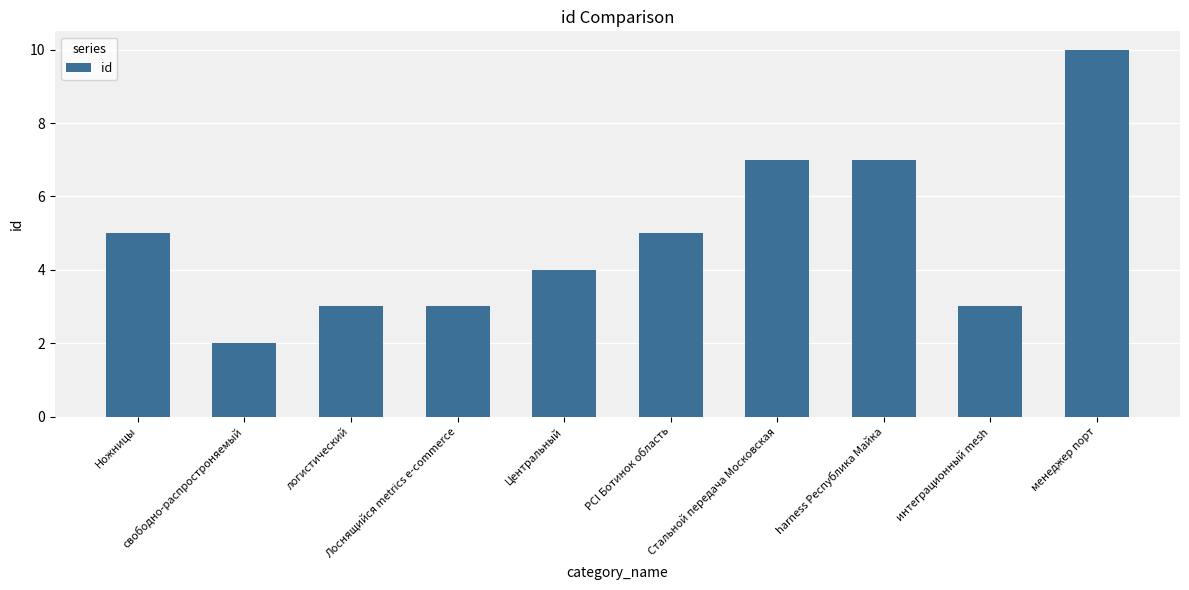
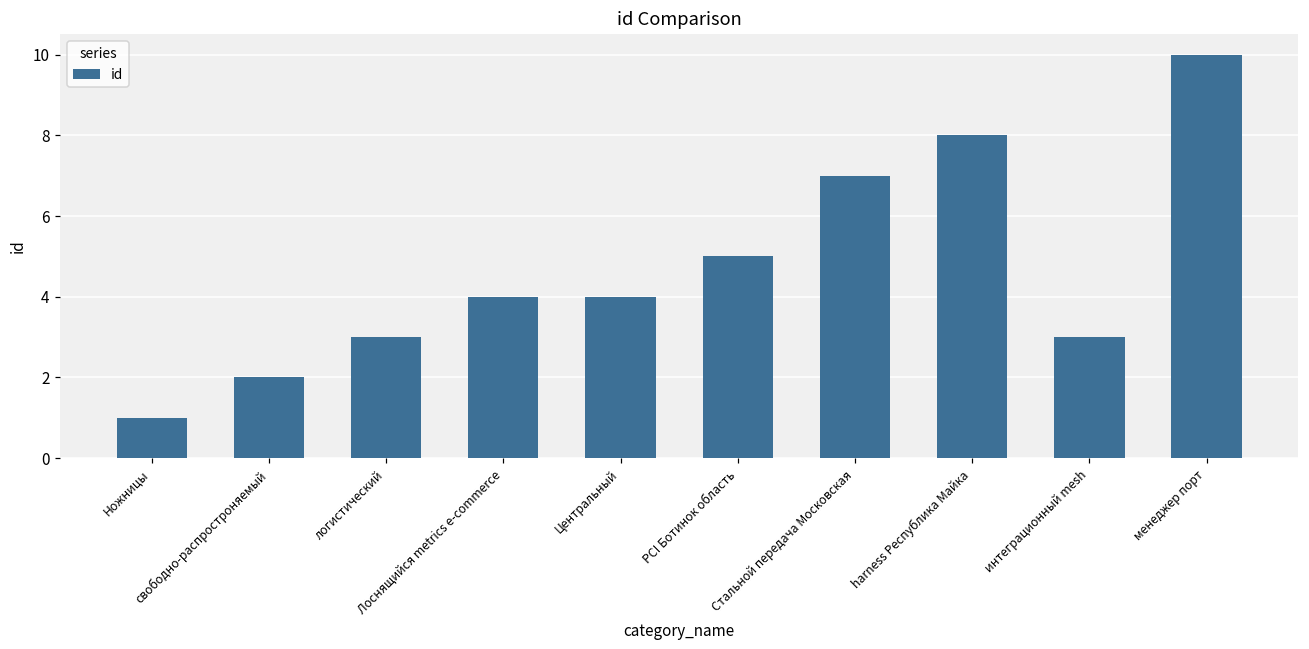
  {
-   "Ножницы": 5,
+   "Ножницы": 1,
    "свободно-распростроняемый": 2,
    "логистический": 3,
-   "Лоснящийся metrics e-commerce": 3,
+   "Лоснящийся metrics e-commerce": 4,
    "Центральный": 4,
    "PCI Ботинок область": 5,
    "Стальной передача Московская": 7,
-   "harness Республика Майка": 7,
+   "harness Республика Майка": 8,
    "интеграционный mesh": 3,
    "менеджер порт": 10
  }
